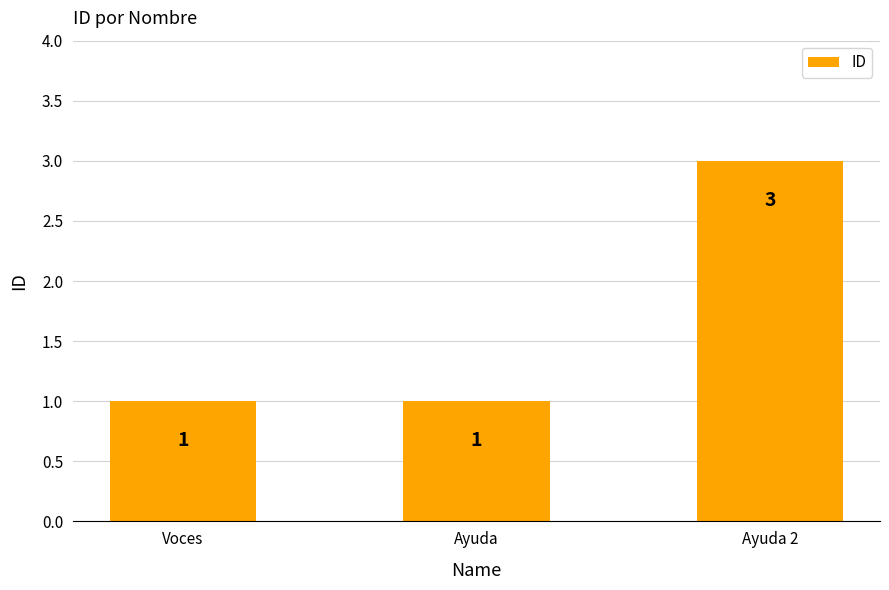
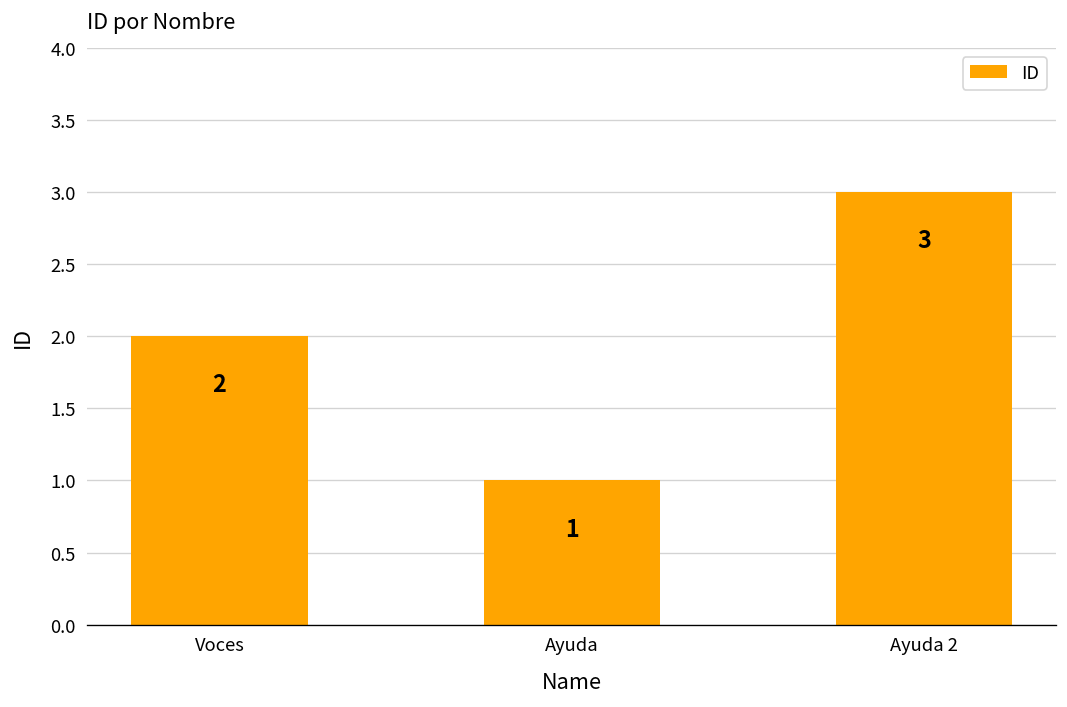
  {
-   "Voces": 1,
+   "Voces": 2,
    "Ayuda": 1,
    "Ayuda 2": 3
  }
